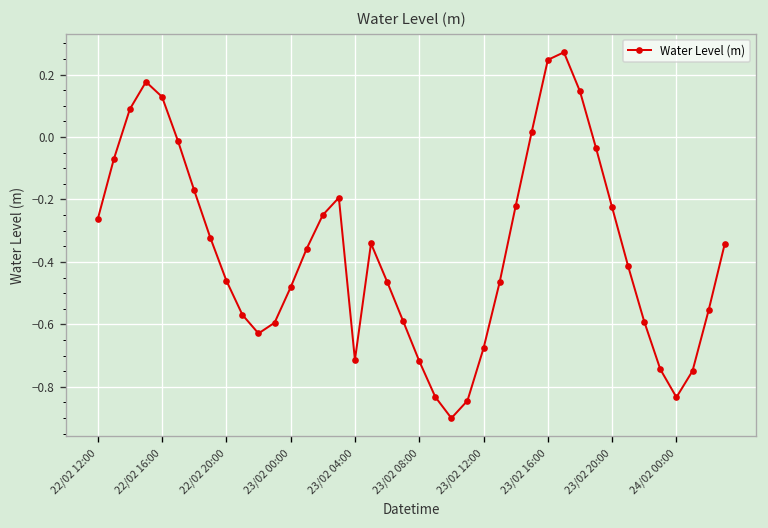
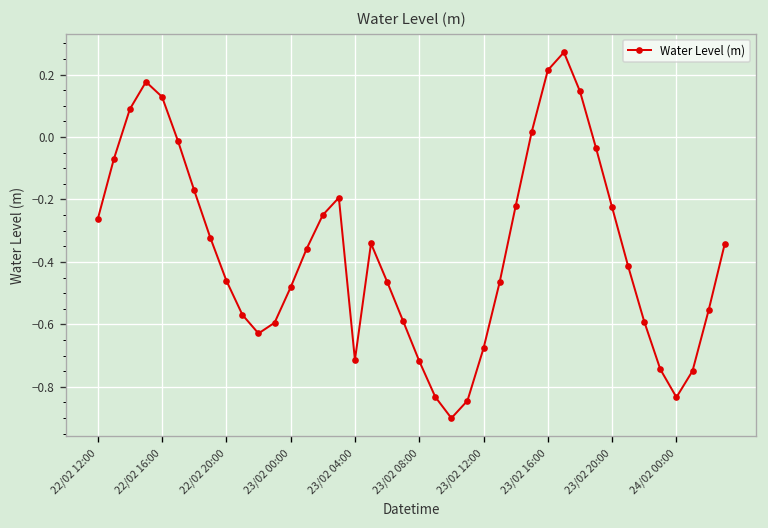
  {
    "22/02 12:00": -0.26,
    "22/02 16:00": 0.13,
    "22/02 20:00": -0.46,
    "23/02 00:00": -0.48,
    "23/02 04:00": -0.71,
    "23/02 08:00": -0.72,
    "23/02 12:00": -0.68,
-   "23/02 16:00": 0.25,
+   "23/02 16:00": 0.21,
    "23/02 20:00": -0.23,
    "24/02 00:00": -0.83
  }
